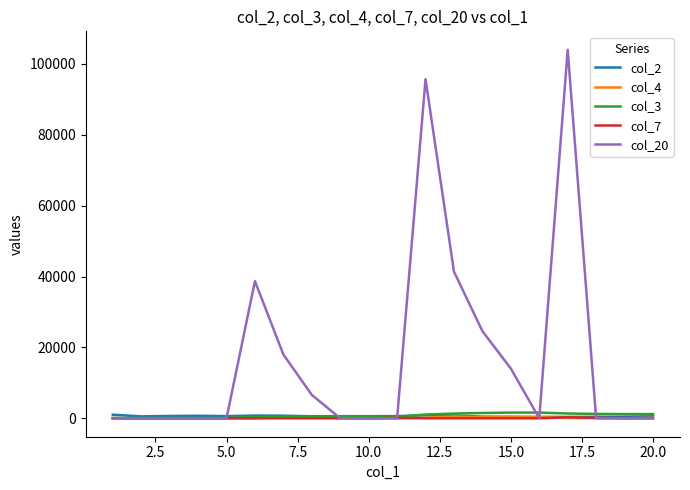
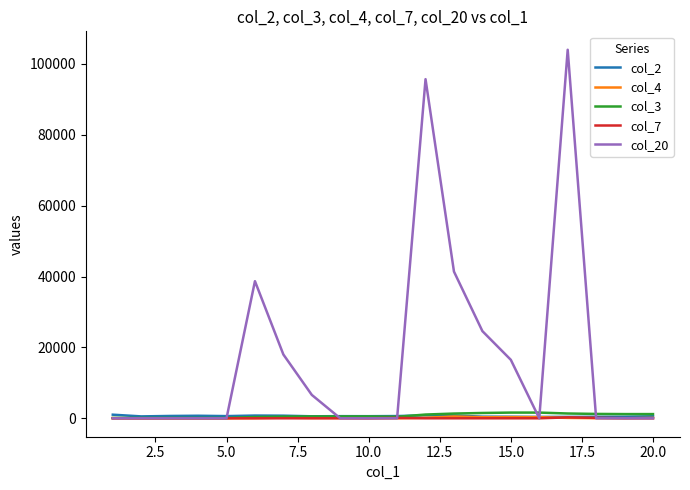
  {
    "col_3": {
      "15.0": 2000
    },
    "col_20": {
-     "15.0": 14000
+     "15.0": 17000
    }
  }
